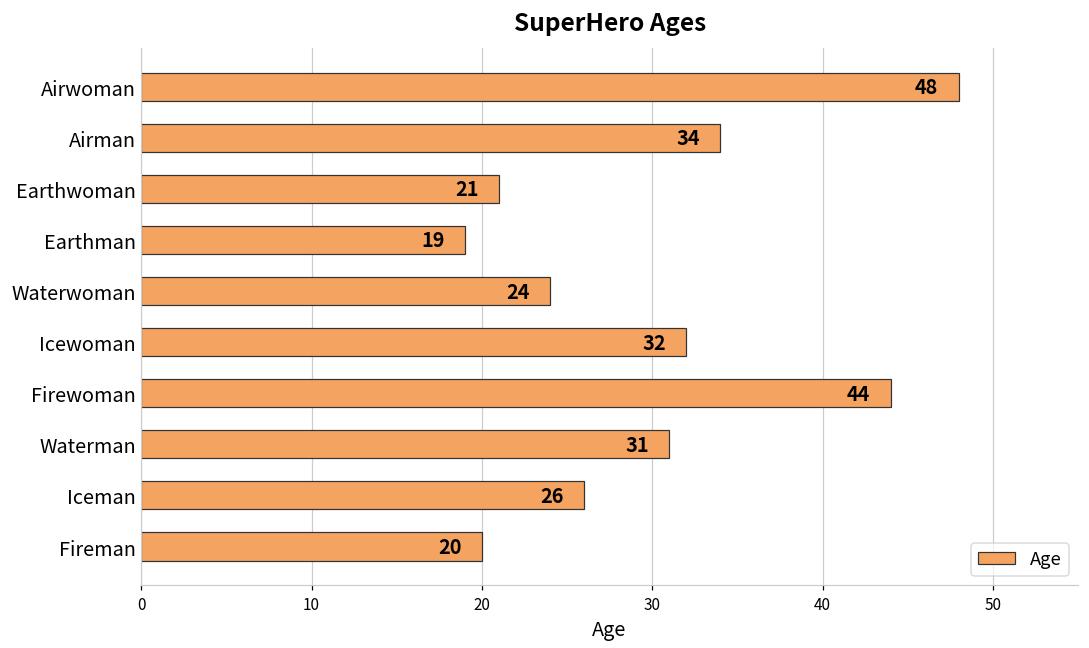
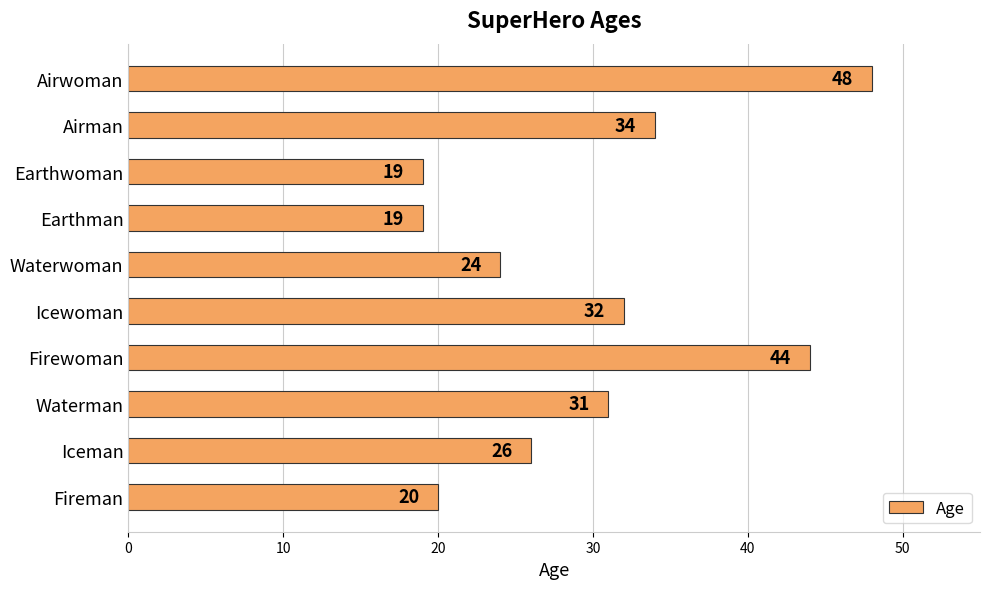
  {
    "Airwoman": 48,
    "Airman": 34,
-   "Earthwoman": 21,
+   "Earthwoman": 19,
    "Earthman": 19,
    "Waterwoman": 24,
    "Icewoman": 32,
    "Firewoman": 44,
    "Waterman": 31,
    "Iceman": 26,
    "Fireman": 20
  }
